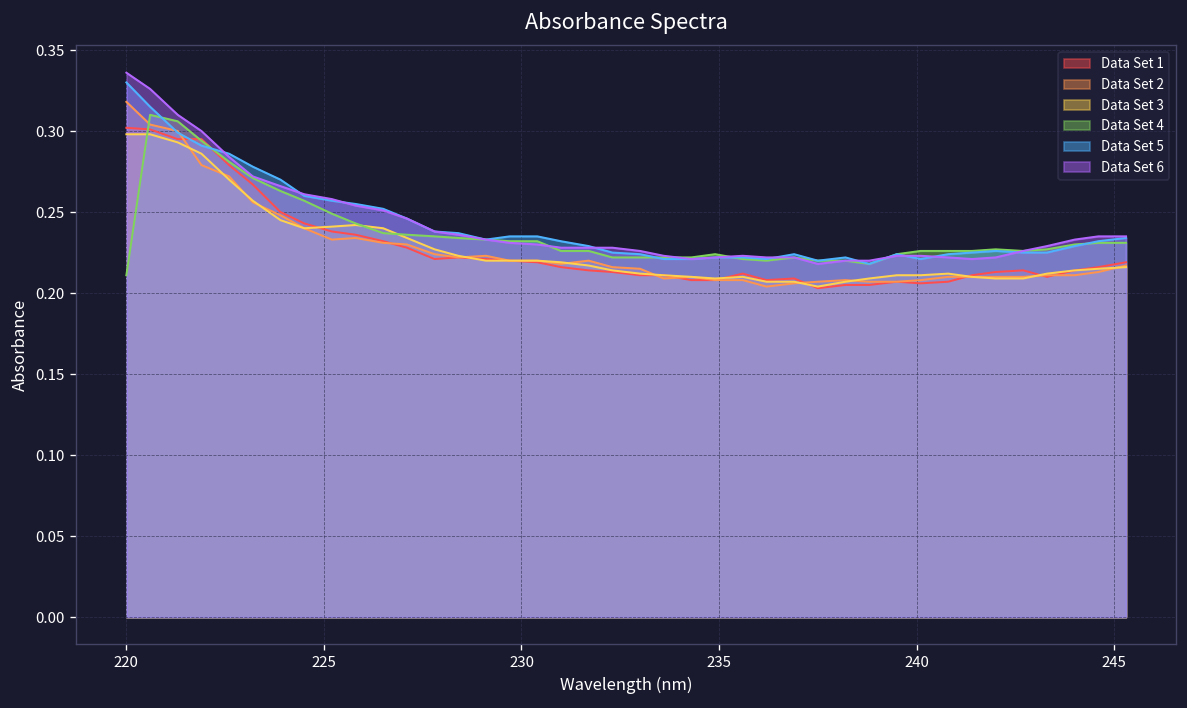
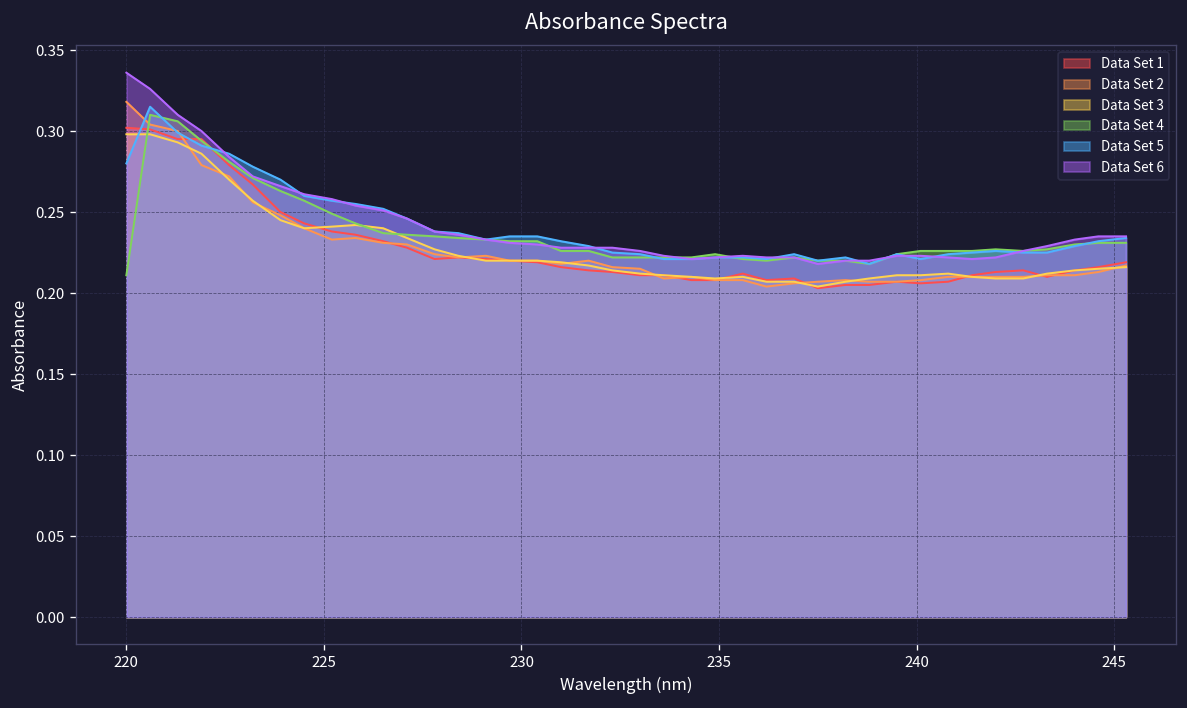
  {
    "Data Set 4": {
      "220": 0.21
    },
    "Data Set 5": {
-     "220": 0.33
+     "220": 0.28
    },
    "Data Set 6": {
      "220": 0.336
    }
  }
